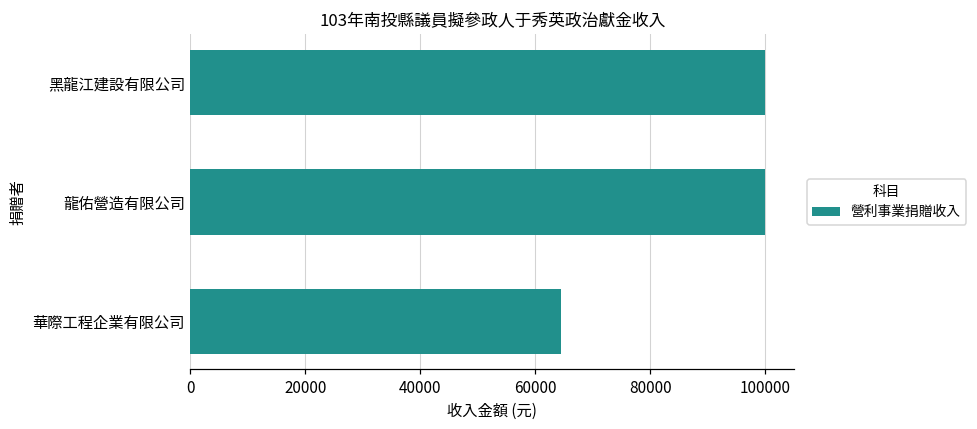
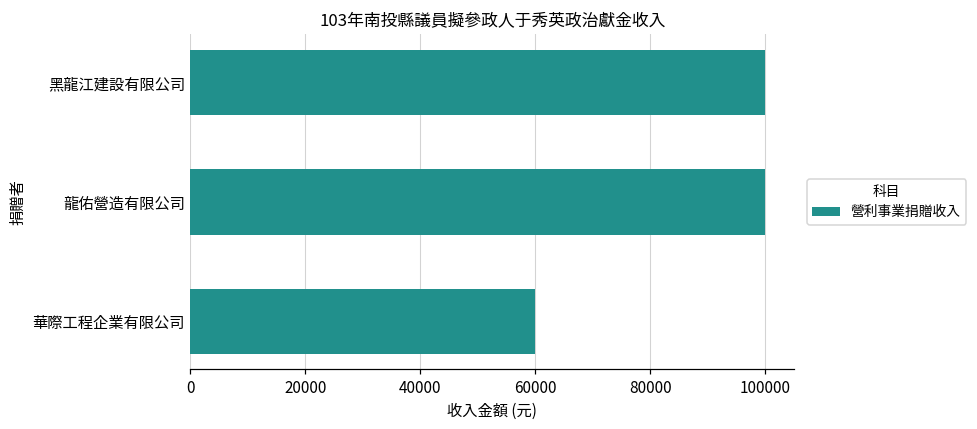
  {
    "黑龍江建設有限公司": 100000,
    "龍佑營造有限公司": 100000,
-   "華際工程企業有限公司": 64000
+   "華際工程企業有限公司": 60000
  }
